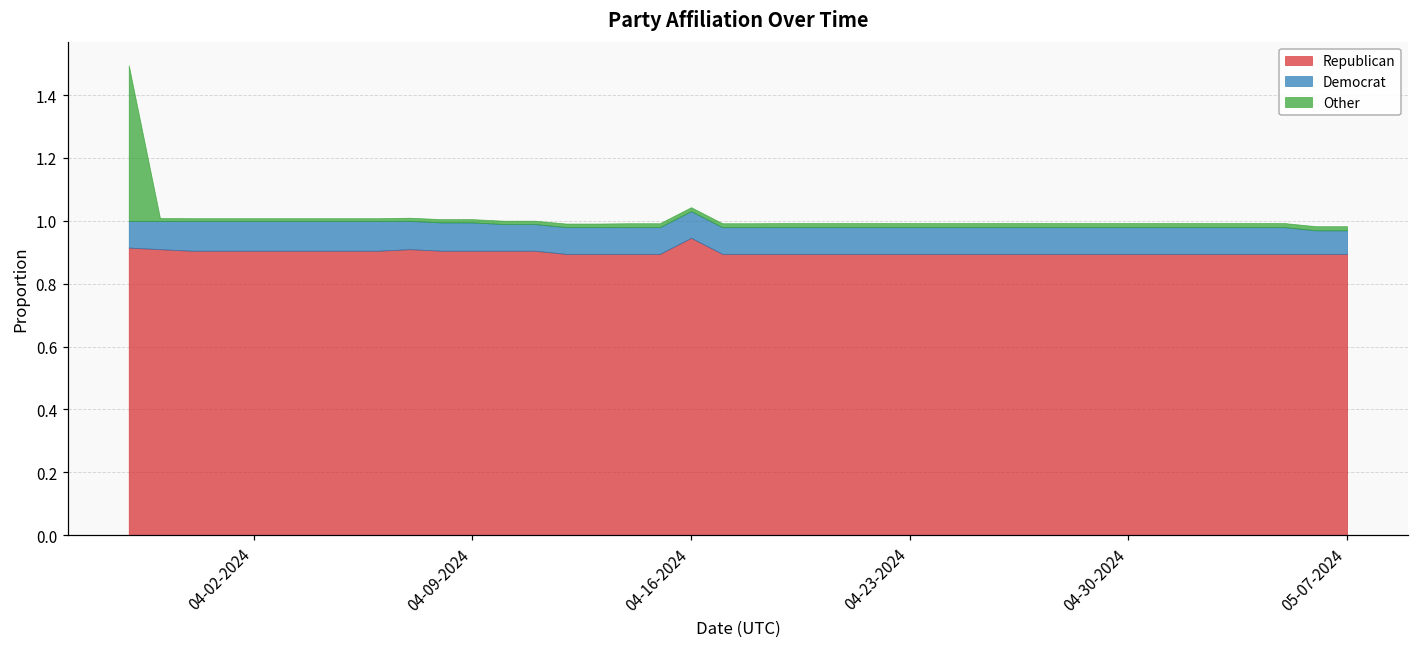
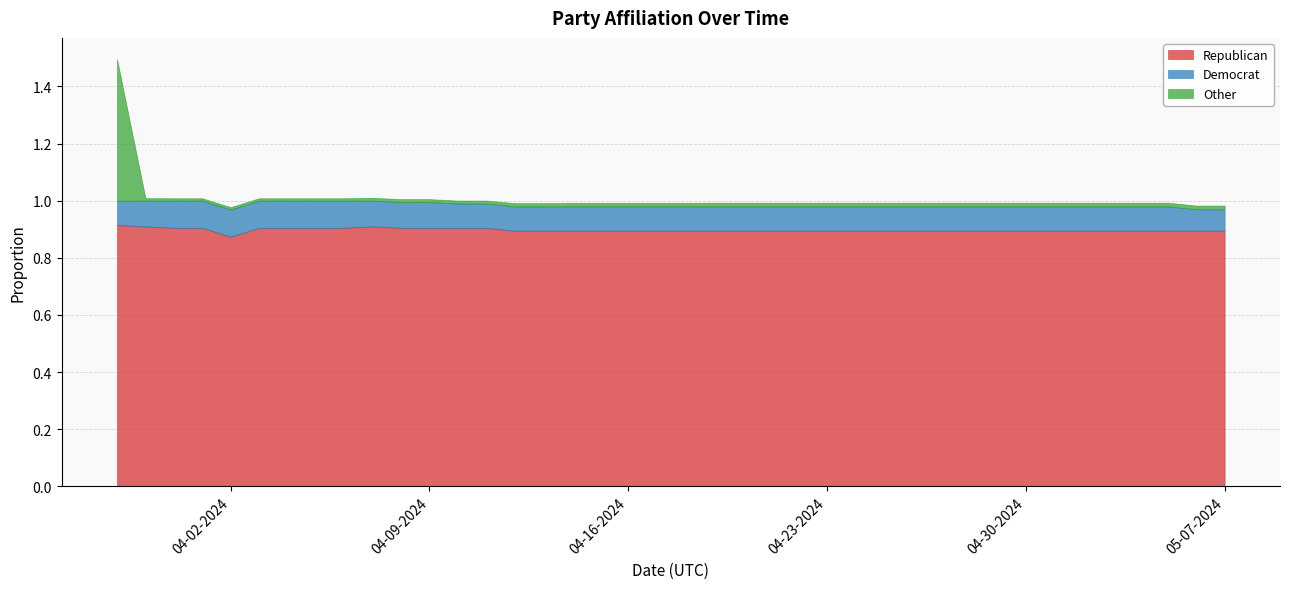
  {
    "Republican": {
-     "04-02-2024": 0.91,
+     "04-02-2024": 0.87,
      "04-09-2024": 0.91,
-     "04-16-2024": 0.95,
+     "04-16-2024": 0.90,
      "04-23-2024": 0.90,
      "04-30-2024": 0.90,
      "05-07-2024": 0.90
    },
    "Democrat": {
      "04-09-2024": 0.09,
      "04-16-2024": 0.08,
      "04-23-2024": 0.08,
      "04-30-2024": 0.08,
      "05-07-2024": 0.07
    },
    "Other": {
      "04-09-2024": 0.01,
      "04-16-2024": 0.01,
      "04-23-2024": 0.01,
      "04-30-2024": 0.01,
      "05-07-2024": 0.01
    }
  }
